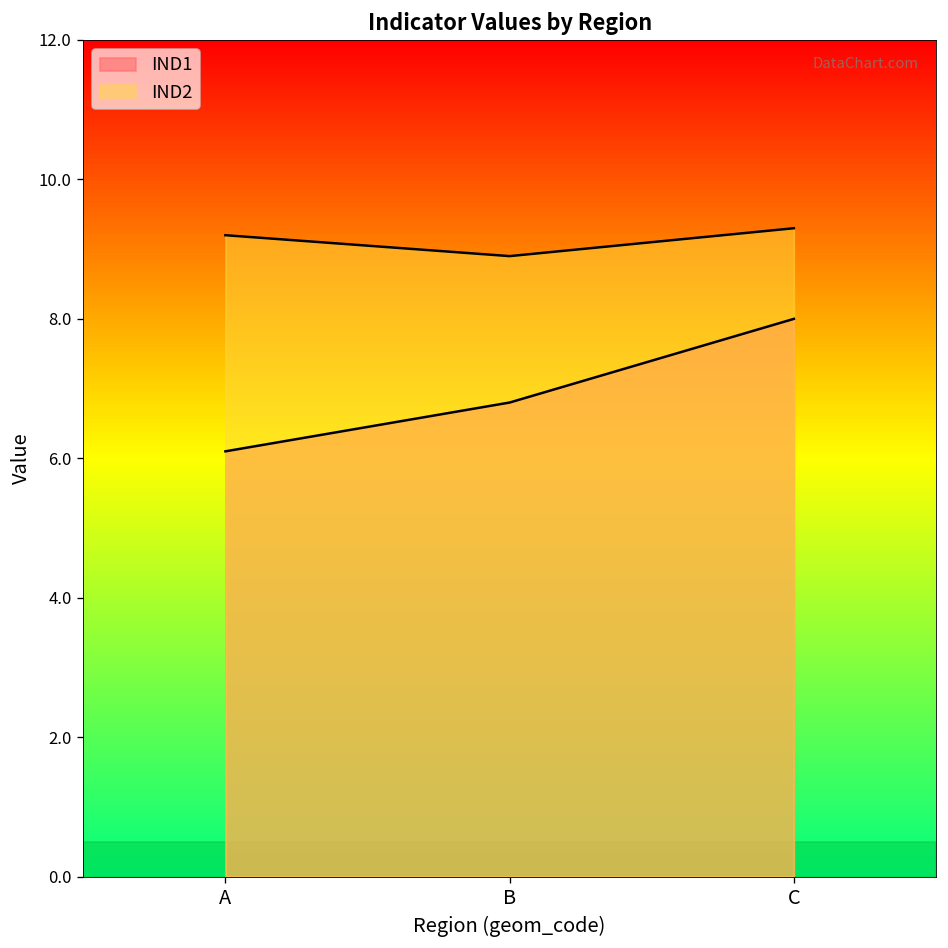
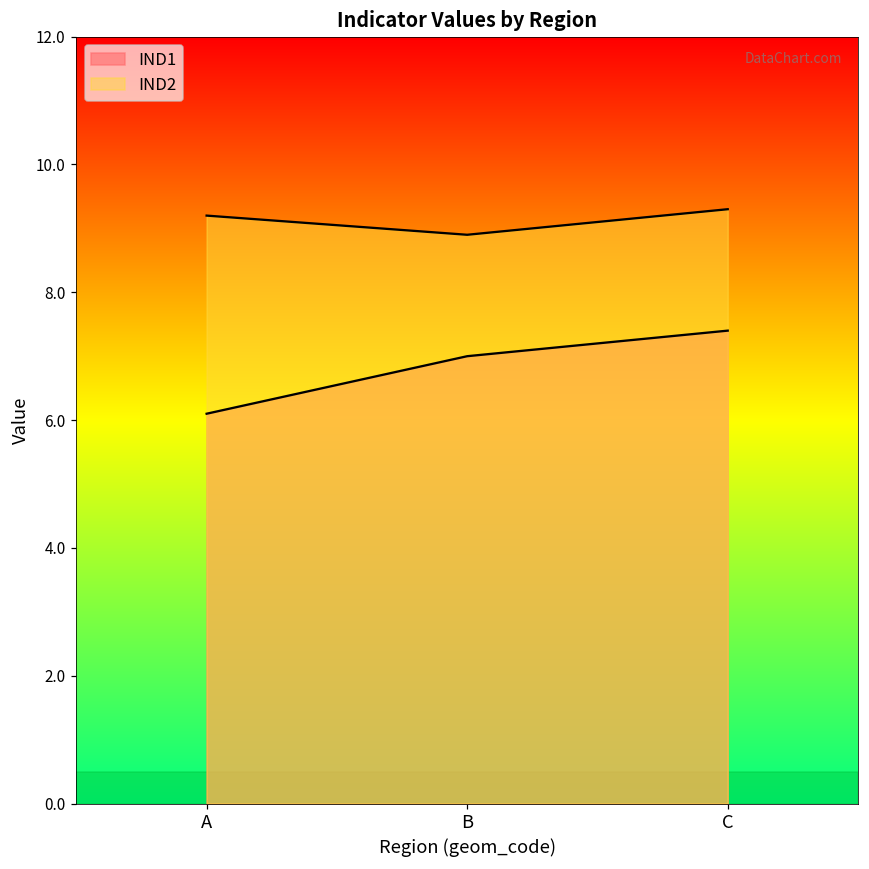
  {
    "IND1": {
      "A": 6.1,
-     "B": 6.8,
-     "C": 8.0
+     "B": 7.0,
+     "C": 7.4
    },
    "IND2": {
      "A": 9.2,
      "B": 8.9,
      "C": 9.3
    }
  }
